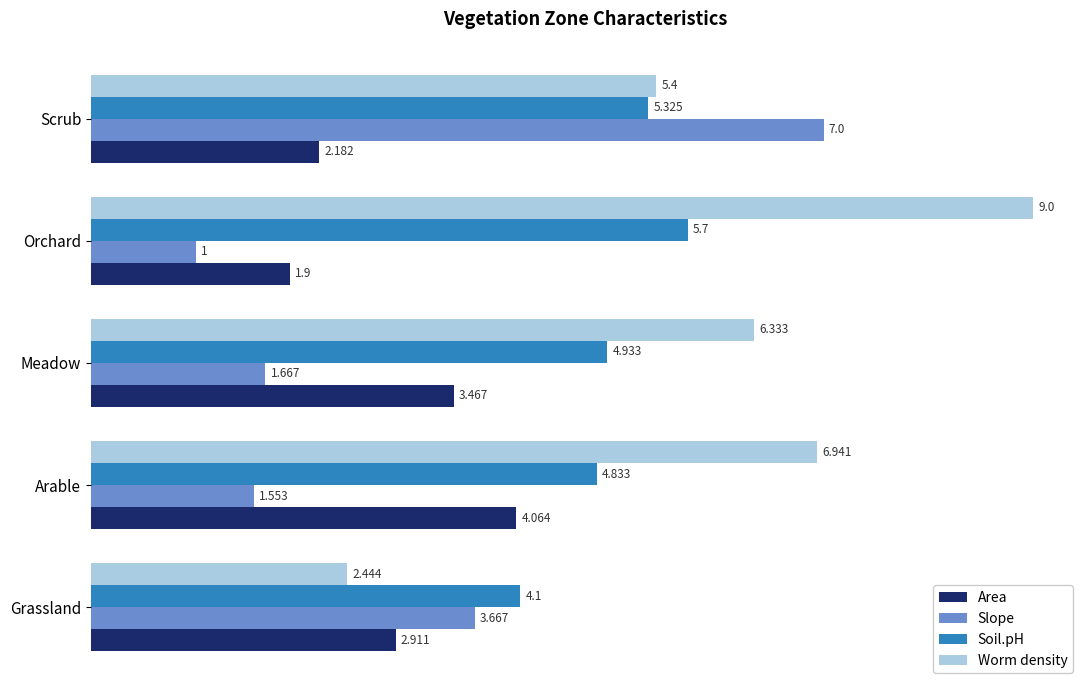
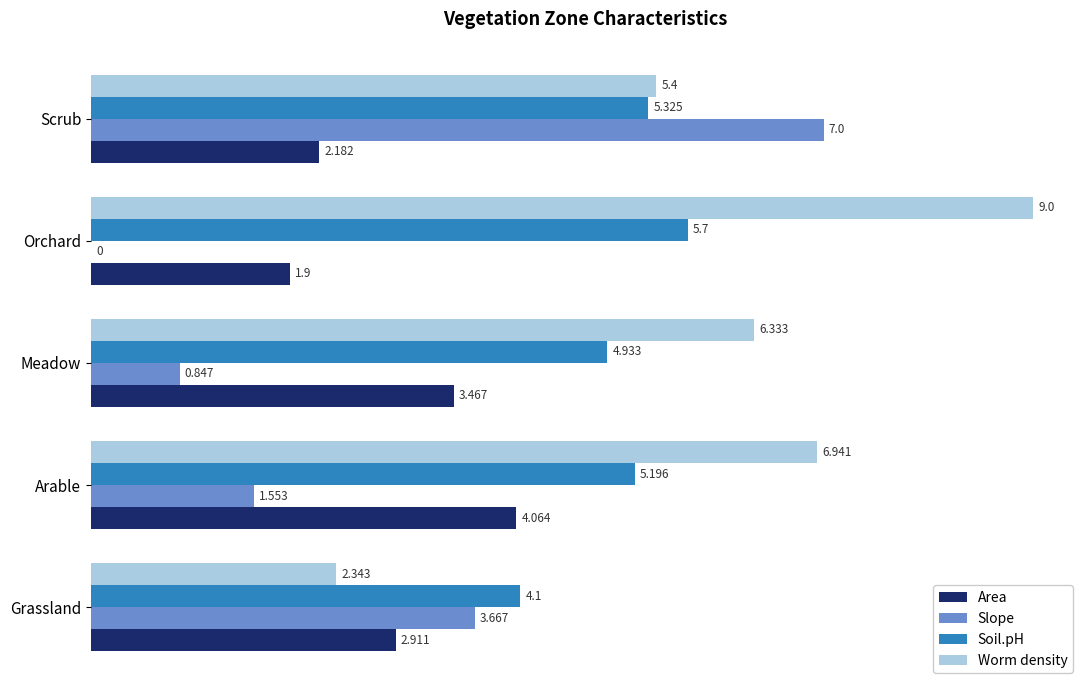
  {
    "Area": {
      "Scrub": 2.182,
      "Orchard": 1.9,
      "Meadow": 3.467,
      "Arable": 4.064,
      "Grassland": 2.911
    },
    "Slope": {
      "Scrub": 7.0,
-     "Orchard": 1,
-     "Meadow": 1.667,
+     "Orchard": 0,
+     "Meadow": 0.847,
      "Arable": 1.553,
      "Grassland": 3.667
    },
    "Soil.pH": {
      "Scrub": 5.325,
      "Orchard": 5.7,
      "Meadow": 4.933,
-     "Arable": 4.833,
+     "Arable": 5.196,
      "Grassland": 4.1
    },
    "Worm density": {
      "Scrub": 5.4,
      "Orchard": 9.0,
      "Meadow": 6.333,
      "Arable": 6.941,
-     "Grassland": 2.444
+     "Grassland": 2.343
    }
  }
